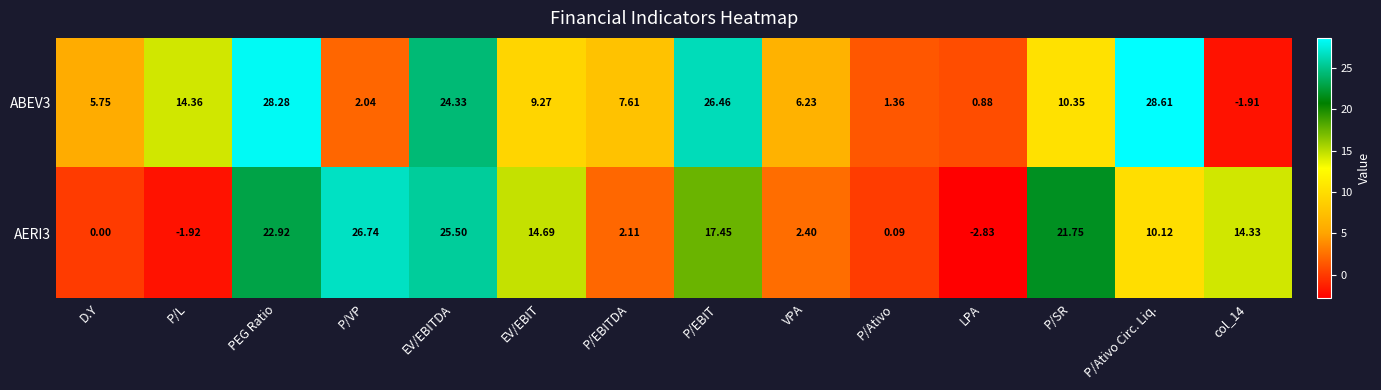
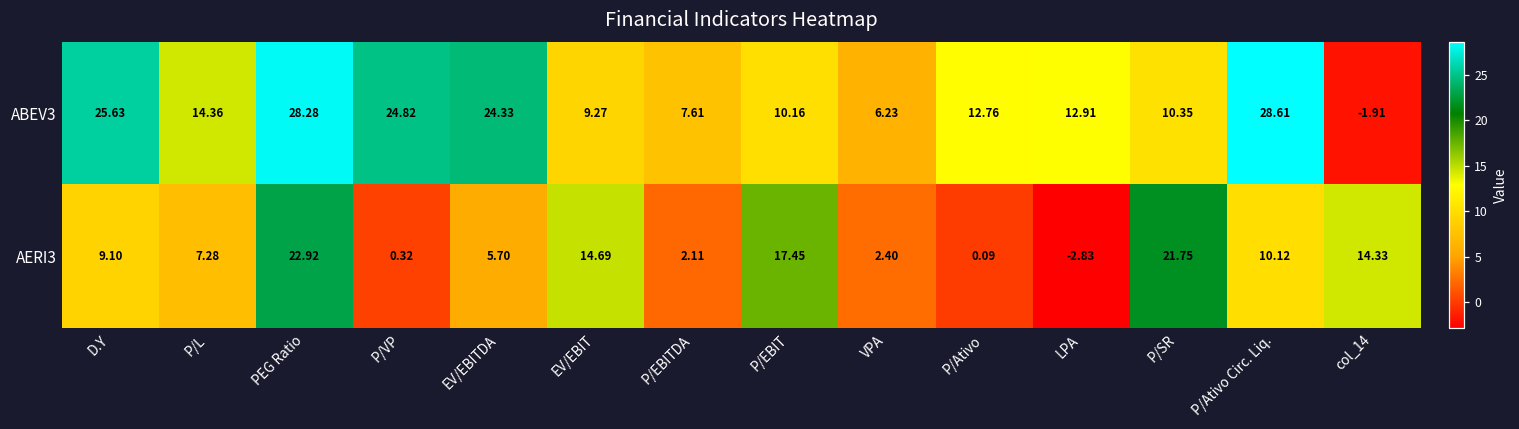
  {
    "ABEV3": {
-     "D.Y": 5.75,
+     "D.Y": 25.63,
      "P/L": 14.36,
      "PEG Ratio": 28.28,
-     "P/VP": 2.04,
+     "P/VP": 24.82,
      "EV/EBITDA": 24.33,
      "EV/EBIT": 9.27,
      "P/EBITDA": 7.61,
-     "P/EBIT": 26.46,
+     "P/EBIT": 10.16,
      "VPA": 6.23,
-     "P/Ativo": 1.36,
-     "LPA": 0.88,
+     "P/Ativo": 12.76,
+     "LPA": 12.91,
      "P/SR": 10.35,
      "P/Ativo Circ. Liq.": 28.61,
      "col_14": -1.91
    },
    "AERI3": {
-     "D.Y": 0.00,
-     "P/L": -1.92,
+     "D.Y": 9.10,
+     "P/L": 7.28,
      "PEG Ratio": 22.92,
-     "P/VP": 26.74,
-     "EV/EBITDA": 25.50,
+     "P/VP": 0.32,
+     "EV/EBITDA": 5.70,
      "EV/EBIT": 14.69,
      "P/EBITDA": 2.11,
      "P/EBIT": 17.45,
      "VPA": 2.40,
      "P/Ativo": 0.09,
      "LPA": -2.83,
      "P/SR": 21.75,
      "P/Ativo Circ. Liq.": 10.12,
      "col_14": 14.33
    }
  }
